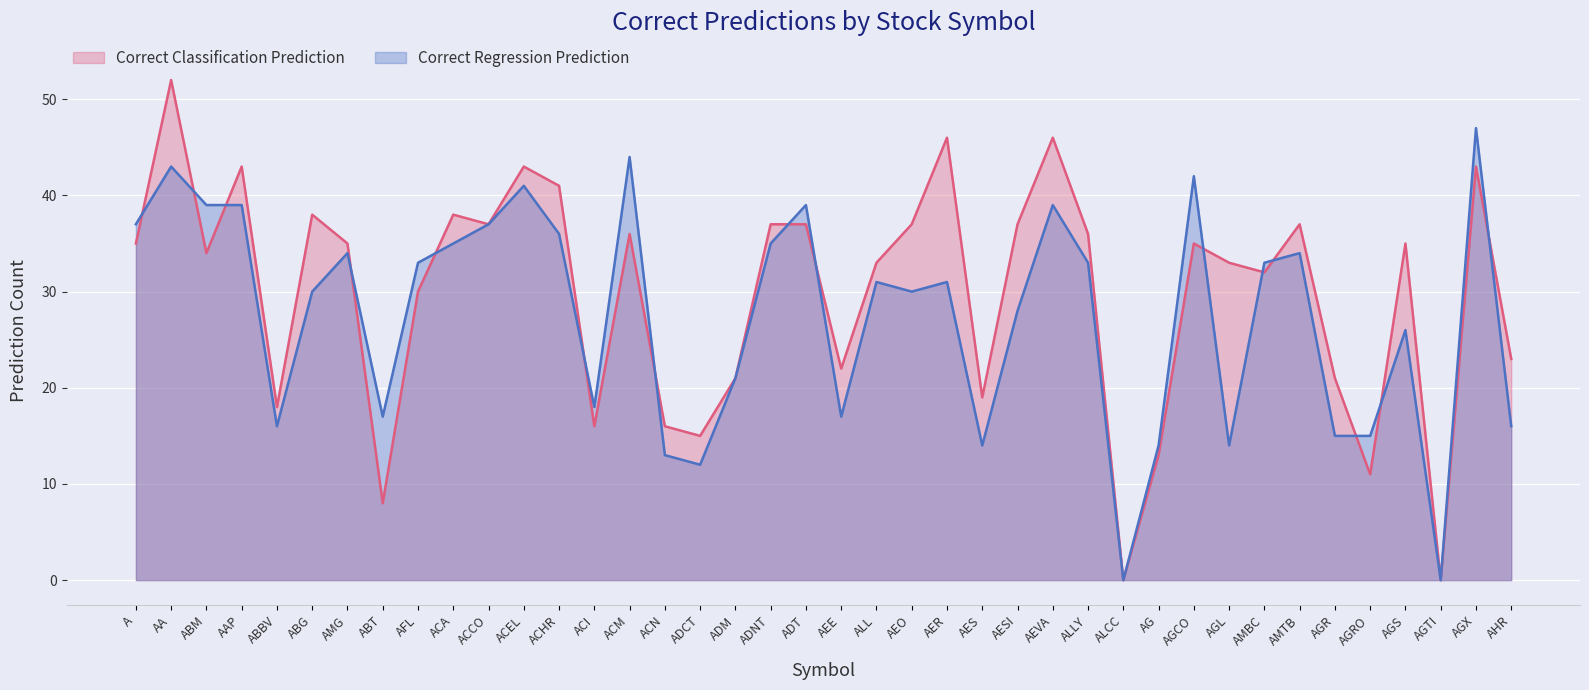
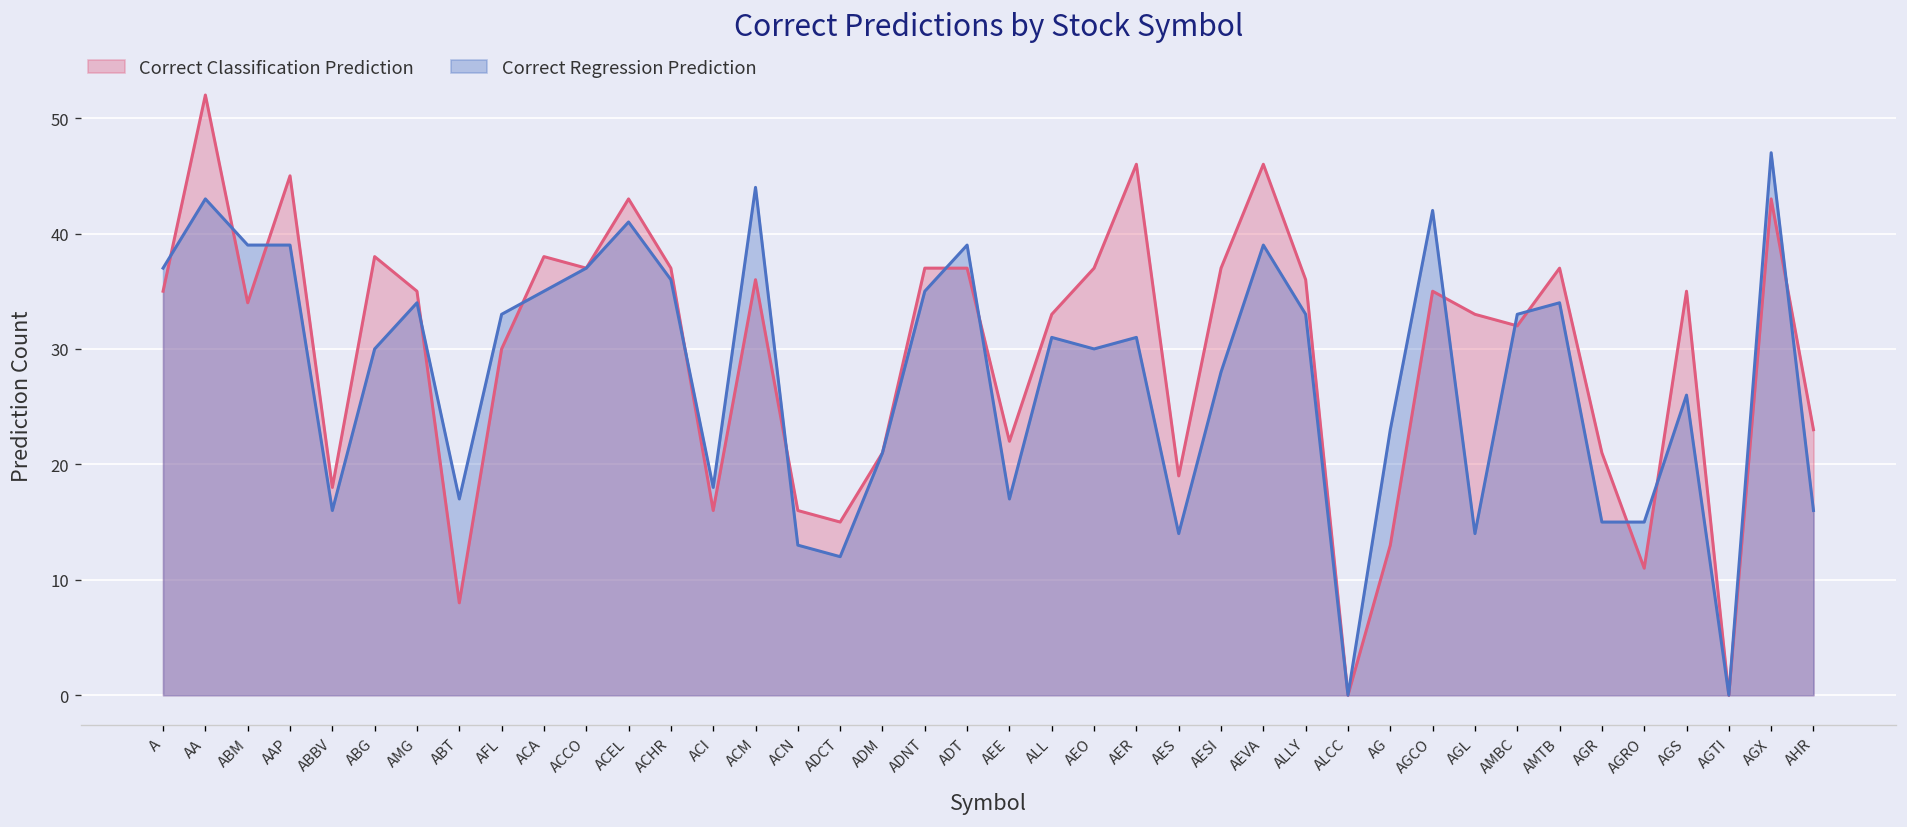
  {
    "Correct Classification Prediction": {
      "A": 35,
      "AA": 52,
      "ABM": 34,
-     "AAP": 43,
+     "AAP": 45,
      "ABBV": 18,
      "ABG": 38,
      "AMG": 35,
      "ABT": 8,
      "AFL": 30,
      "ACA": 38,
      "ACEL": 43,
-     "ACHR": 41,
+     "ACHR": 37,
      "ACI": 16,
      "ACM": 36,
      "ACN": 16,
      "ADCT": 15,
      "ADNT": 37,
      "ADT": 37,
      "AEE": 22,
      "ALL": 33,
      "AEO": 37,
      "AER": 46,
      "AES": 19,
      "AESI": 37,
      "AEVA": 46,
      "ALLY": 36,
      "AG": 13,
      "AGCO": 35,
      "AGL": 33,
      "AMBC": 32,
      "AMTB": 37,
      "AGR": 21,
      "AGRO": 11,
      "AGS": 35,
      "AGX": 43,
      "AHR": 23
    },
    "Correct Regression Prediction": {
      "A": 37,
      "AA": 43,
      "ABM": 39,
      "AAP": 39,
      "ABBV": 16,
      "ABG": 30,
      "AMG": 34,
      "ABT": 17,
      "AFL": 33,
      "ACA": 35,
      "ACEL": 41,
      "ACHR": 36,
      "ACI": 18,
      "ACM": 44,
      "ACN": 13,
      "ADCT": 12,
      "ADNT": 35,
      "ADT": 39,
      "AEE": 17,
      "ALL": 31,
      "AEO": 30,
      "AER": 31,
      "AES": 14,
      "AESI": 28,
      "AEVA": 39,
      "ALLY": 33,
-     "AG": 14,
+     "AG": 23,
      "AGCO": 42,
      "AGL": 14,
      "AMBC": 33,
      "AMTB": 34,
      "AGR": 15,
      "AGRO": 15,
      "AGS": 26,
      "AGX": 47,
      "AHR": 16
    }
  }
